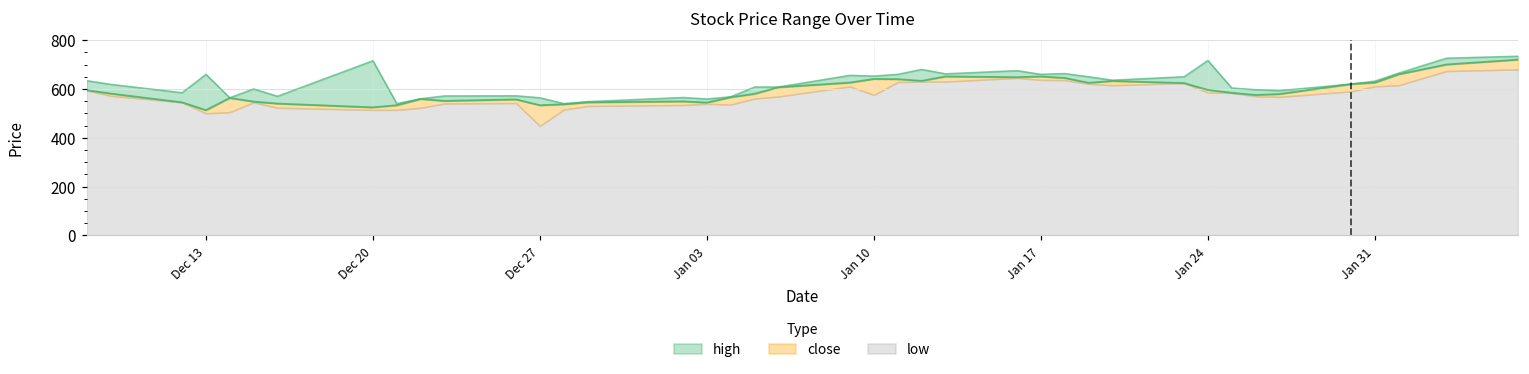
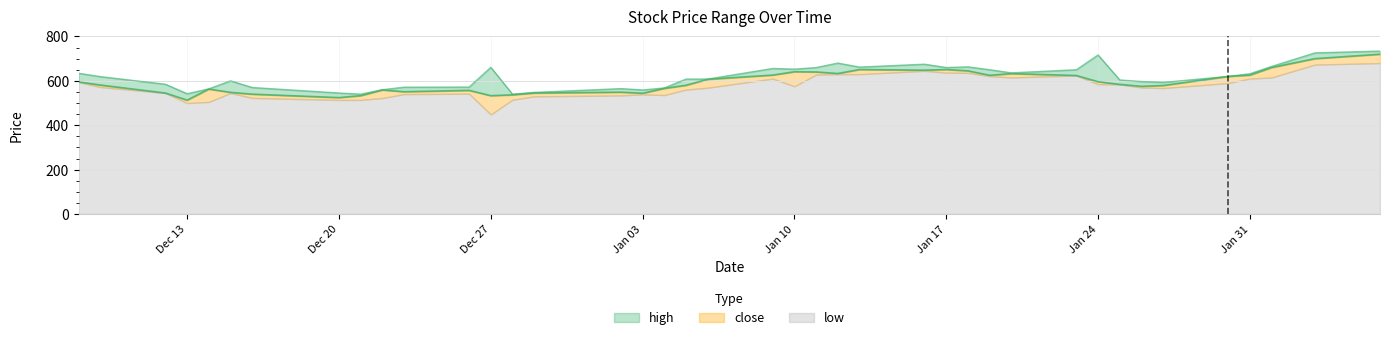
  {
    "high": {
-     "Dec 13": 660,
-     "Dec 20": 720,
-     "Dec 27": 560,
+     "Dec 13": 540,
+     "Dec 20": 550,
+     "Dec 27": 660,
      "Jan 03": 560,
      "Jan 10": 650,
      "Jan 24": 720
    },
    "close": {
      "Dec 13": 510,
      "Dec 27": 530,
      "Jan 10": 640
    },
    "low": {
      "Dec 13": 500,
      "Dec 27": 450,
      "Jan 10": 580,
      "Jan 17": 640,
      "Jan 31": 610
    }
  }
